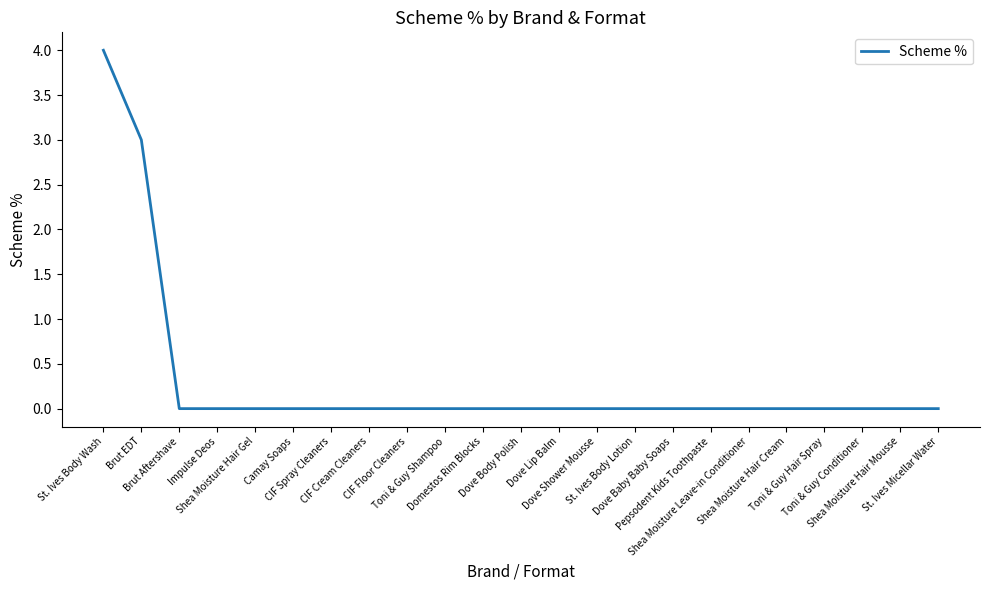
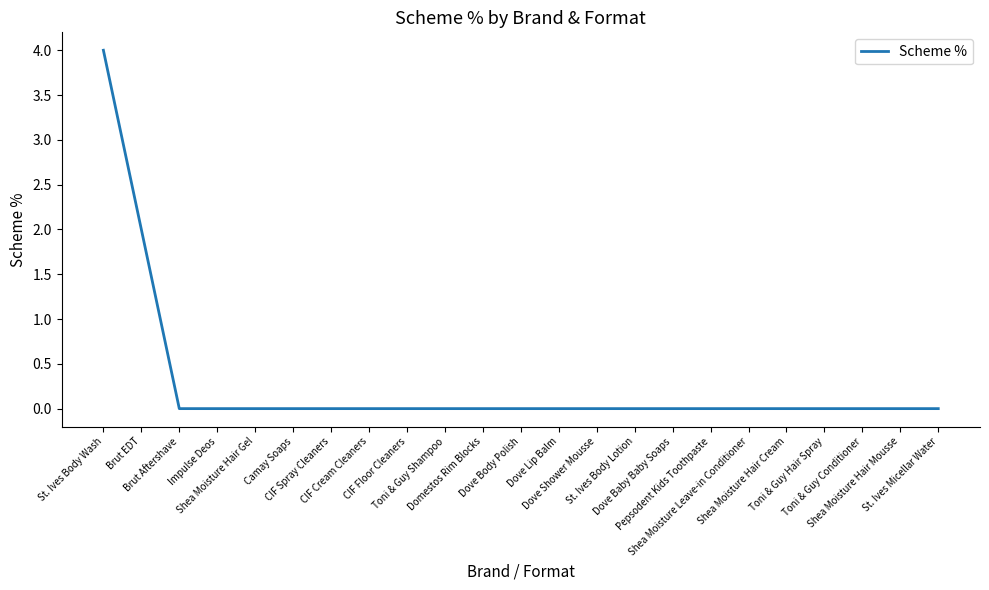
  {
    "St. Ives Body Wash": 4,
-   "Brut EDT": 3,
+   "Brut EDT": 2,
    "Brut Aftershave": 0,
    "Impulse Deos": 0,
    "Shea Moisture Hair Gel": 0,
    "Camay Soaps": 0,
    "CIF Spray Cleaners": 0,
    "CIF Cream Cleaners": 0,
    "CIF Floor Cleaners": 0,
    "Toni & Guy Shampoo": 0,
    "Domestos Rim Blocks": 0,
    "Dove Body Polish": 0,
    "Dove Lip Balm": 0,
    "Dove Shower Mousse": 0,
    "St. Ives Body Lotion": 0,
    "Dove Baby Baby Soaps": 0,
    "Pepsodent Kids Toothpaste": 0,
    "Shea Moisture Leave-in Conditioner": 0,
    "Shea Moisture Hair Cream": 0,
    "Toni & Guy Hair Spray": 0,
    "Toni & Guy Conditioner": 0,
    "Shea Moisture Hair Mousse": 0,
    "St. Ives Micellar Water": 0
  }
